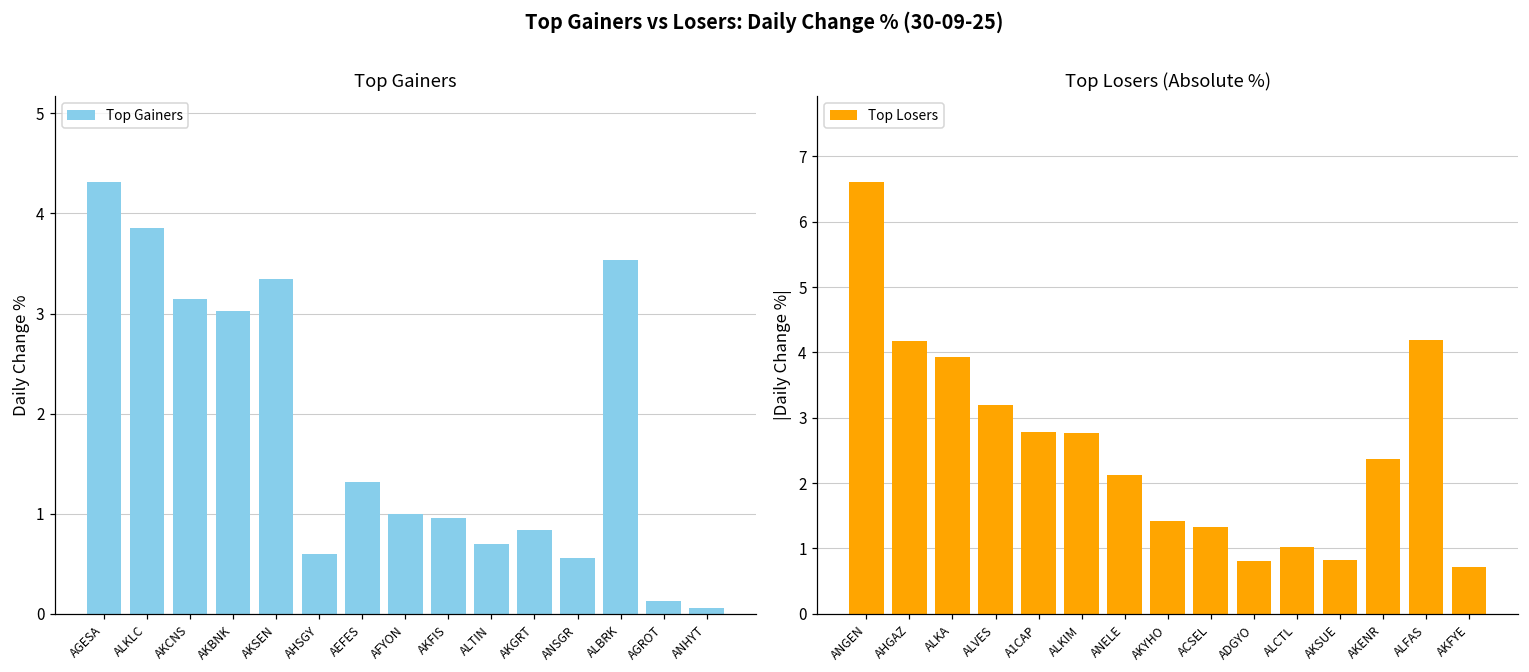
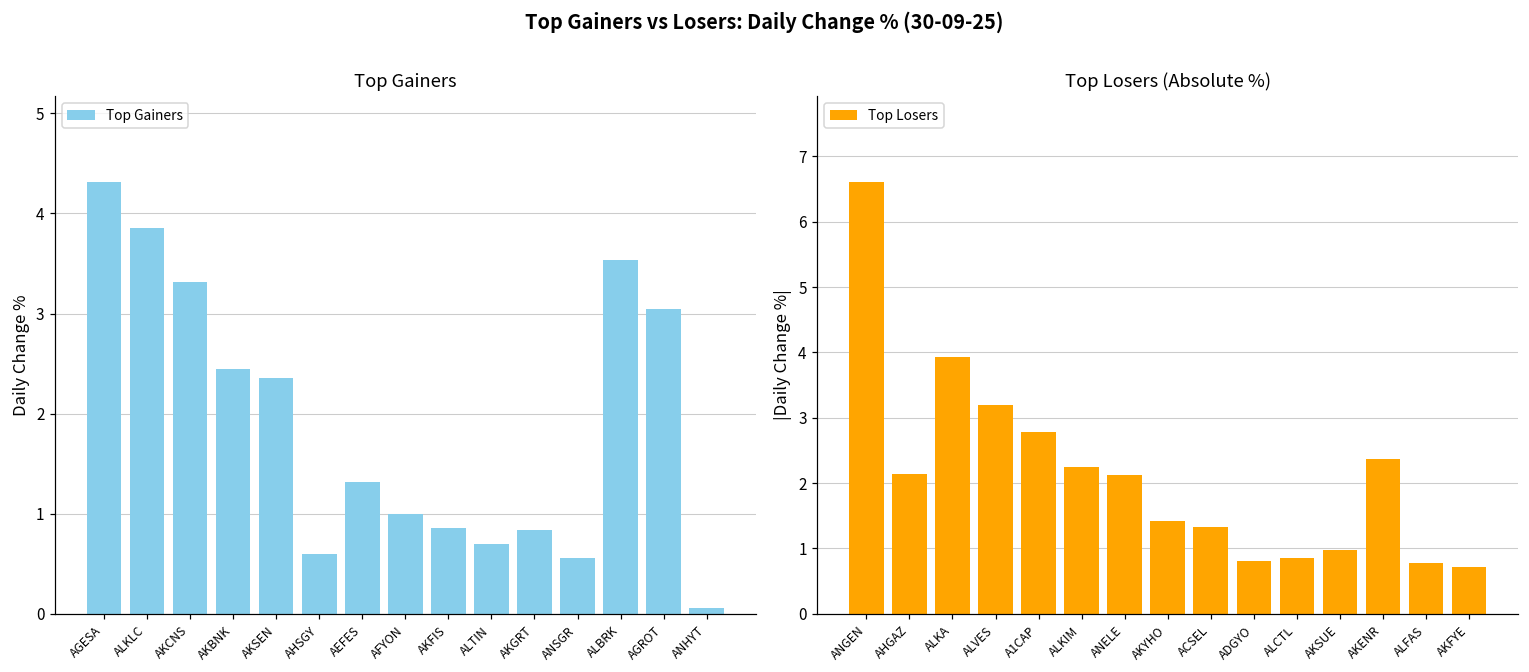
  {
    "Top Gainers": {
      "AGESA": 4.3,
      "ALKLC": 3.9,
-     "AKCNS": 3.2,
-     "AKBNK": 3.0,
-     "AKSEN": 3.3,
+     "AKCNS": 3.3,
+     "AKBNK": 2.5,
+     "AKSEN": 2.4,
      "AHSGY": 0.6,
      "AEFES": 1.3,
      "AFYON": 1.0,
-     "AKFIS": 1.0,
+     "AKFIS": 0.9,
      "ALTIN": 0.7,
      "AKGRT": 0.8,
      "ANSGR": 0.6,
      "ALBRK": 3.5,
-     "AGROT": 0.1,
+     "AGROT": 3.1,
      "ANHYT": 0.1
    },
    "Top Losers (Absolute %)": {
      "ANGEN": 6.6,
-     "AHGAZ": 4.2,
+     "AHGAZ": 2.1,
      "ALKA": 3.9,
      "ALVES": 3.2,
      "A1CAP": 2.8,
-     "ALKIM": 2.8,
+     "ALKIM": 2.3,
      "ANELE": 2.1,
      "AKYHO": 1.4,
      "ACSEL": 1.3,
      "ADGYO": 0.8,
-     "ALCTL": 1.0,
-     "AKSUE": 0.8,
+     "ALCTL": 0.9,
+     "AKSUE": 1.0,
      "AKENR": 2.4,
-     "ALFAS": 4.2,
+     "ALFAS": 0.8,
      "AKFYE": 0.7
    }
  }
